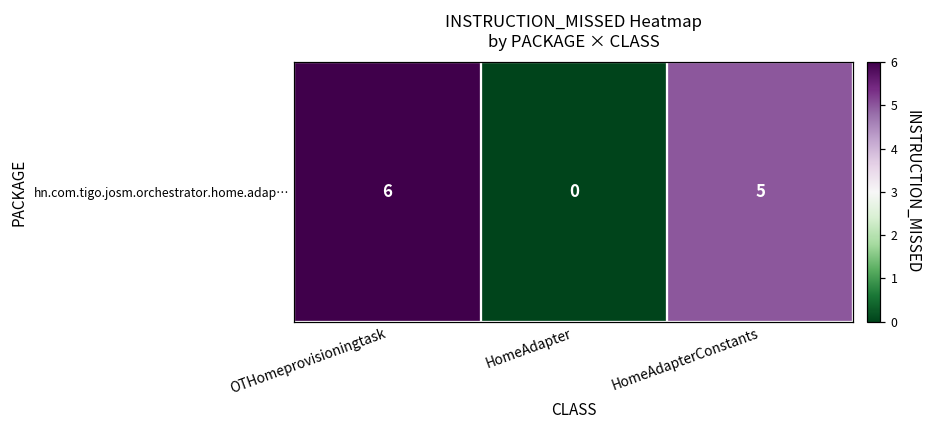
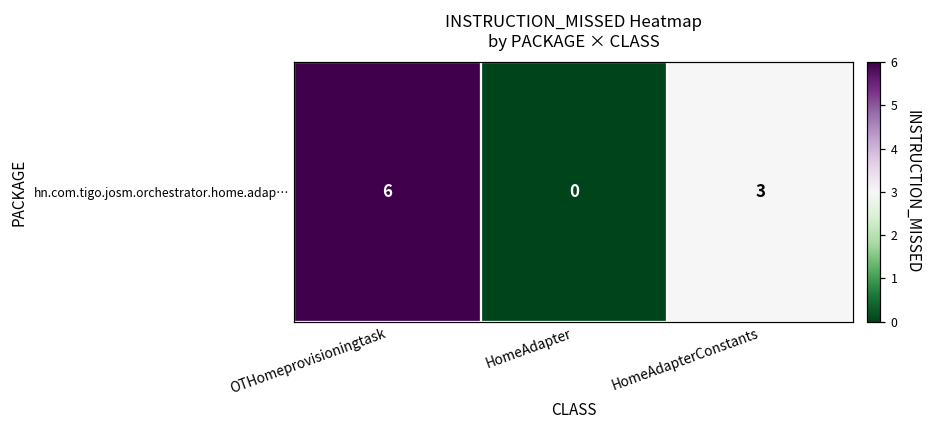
  {
    "hn.com.tigo.josm.orchestrator.home.adap…": {
      "OTHomeprovisioningtask": 6,
      "HomeAdapter": 0,
-     "HomeAdapterConstants": 5
+     "HomeAdapterConstants": 3
    }
  }
